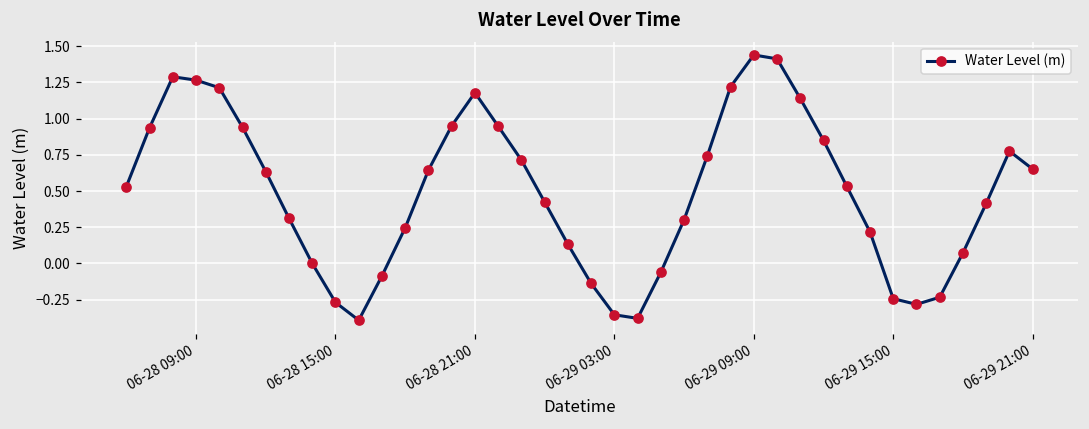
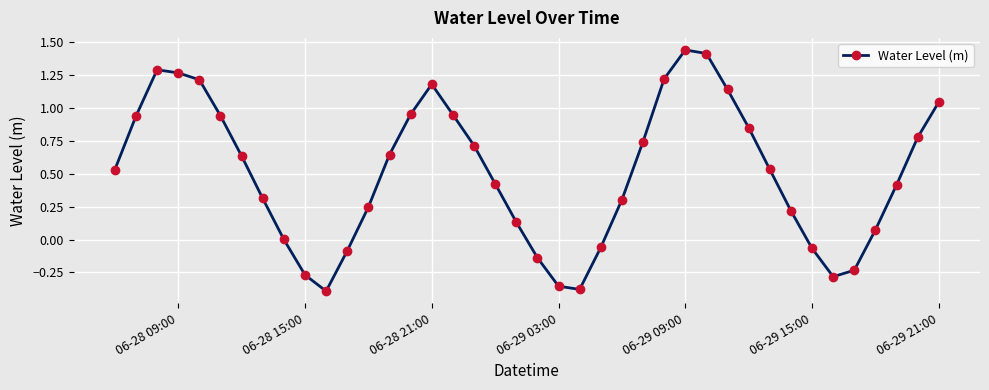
  {
    "06-28 09:00": 1.27,
    "06-28 15:00": -0.27,
    "06-28 21:00": 1.18,
    "06-29 03:00": -0.35,
    "06-29 09:00": 1.44,
-   "06-29 15:00": -0.24,
-   "06-29 21:00": 0.65
+   "06-29 15:00": -0.07,
+   "06-29 21:00": 1.04
  }
